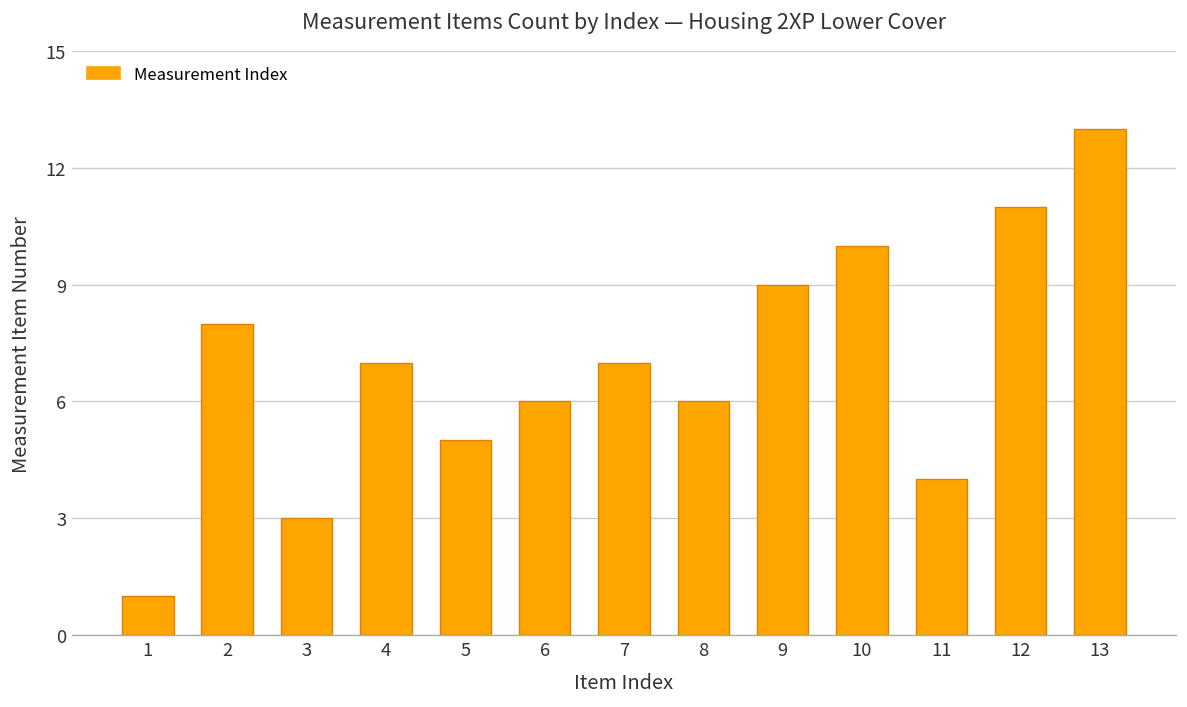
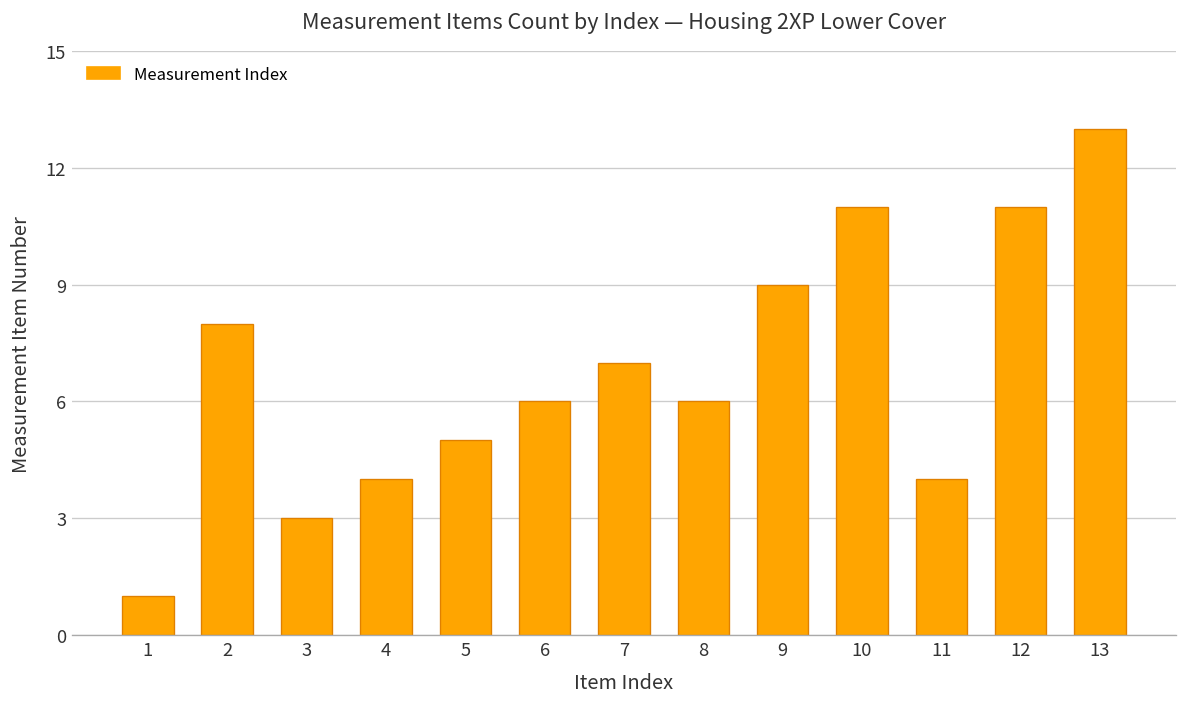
  {
    "1": 1,
    "2": 8,
    "3": 3,
-   "4": 7,
+   "4": 4,
    "5": 5,
    "6": 6,
    "7": 7,
    "8": 6,
    "9": 9,
-   "10": 10,
+   "10": 11,
    "11": 4,
    "12": 11,
    "13": 13
  }
